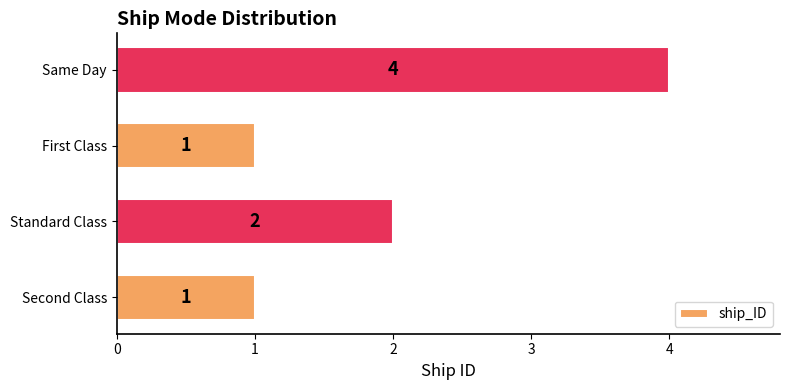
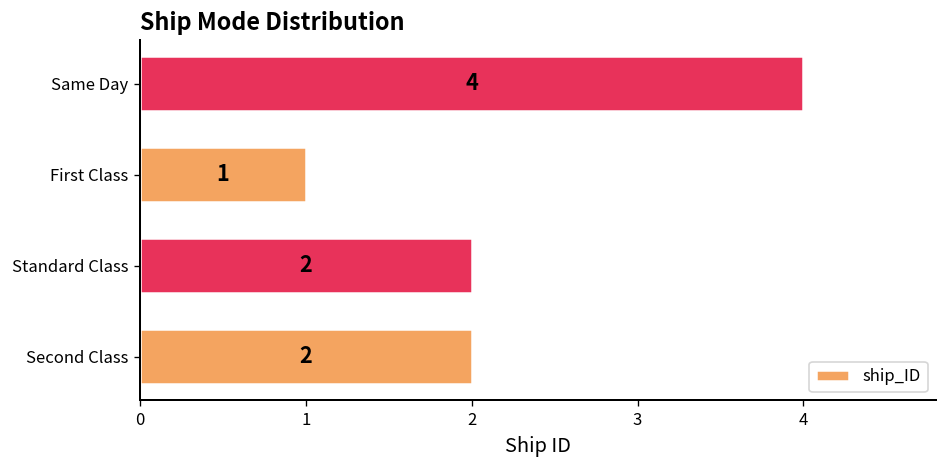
  {
    "Same Day": 4,
    "First Class": 1,
    "Standard Class": 2,
-   "Second Class": 1
+   "Second Class": 2
  }
